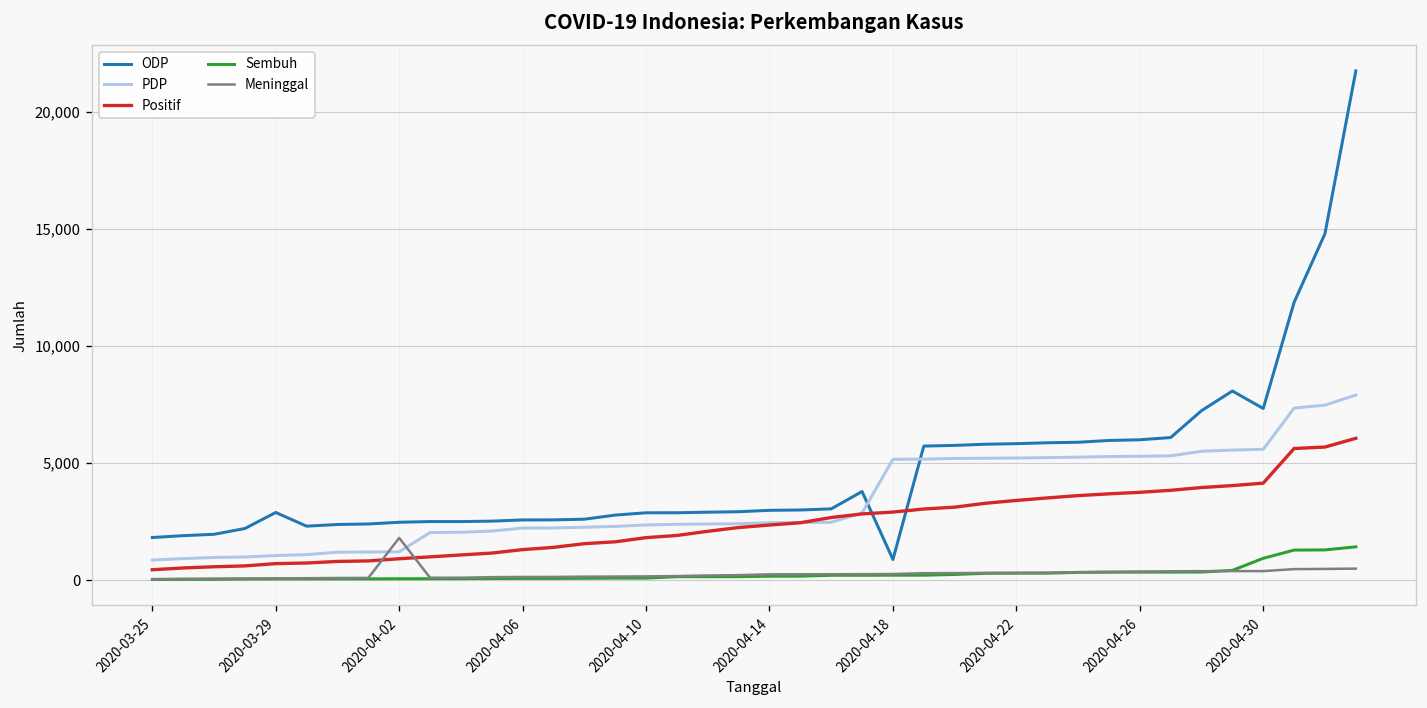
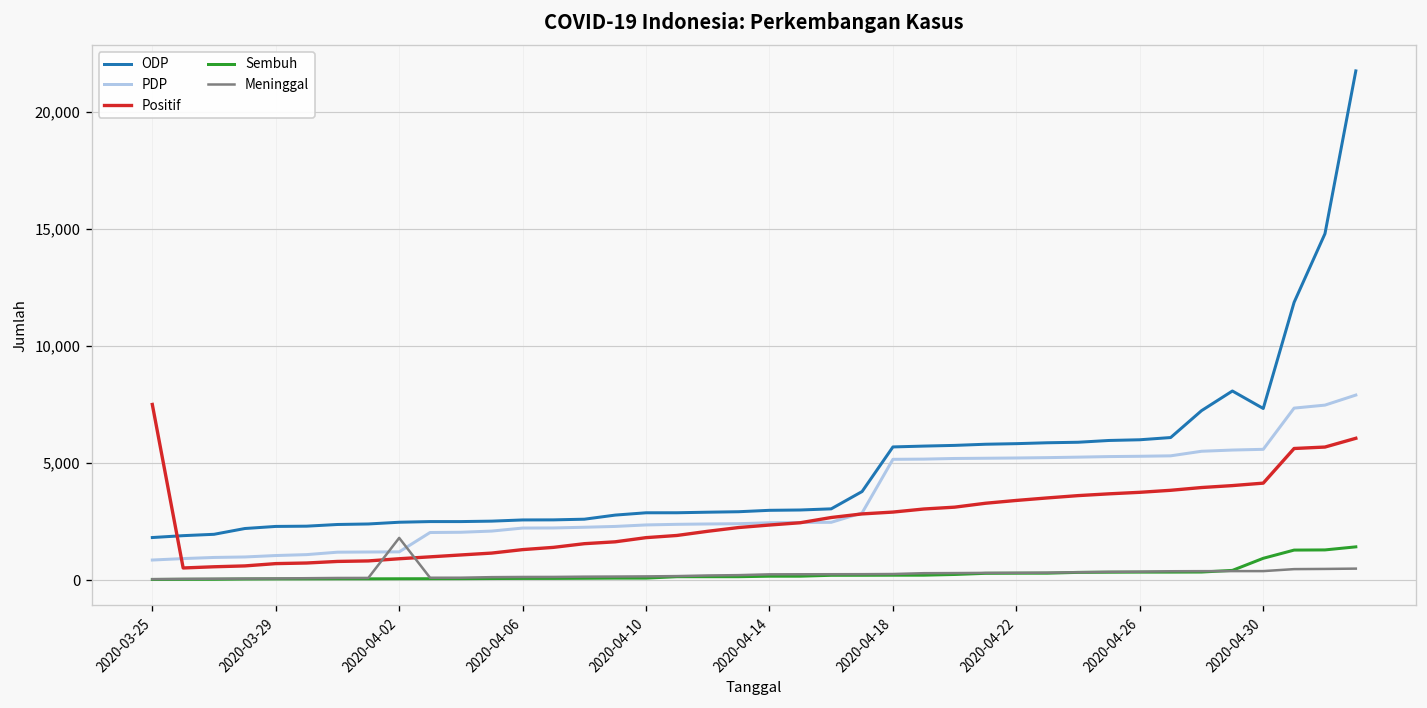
  {
    "ODP": {
      "2020-03-25": "1,800",
-     "2020-03-29": "2,900",
+     "2020-03-29": "2,300",
      "2020-04-02": "2,500",
      "2020-04-06": "2,600",
      "2020-04-10": "2,900",
      "2020-04-14": "3,000",
-     "2020-04-18": "900",
+     "2020-04-18": "5,700",
      "2020-04-22": "5,800",
      "2020-04-26": "6,000",
      "2020-04-30": "7,300"
    },
    "PDP": {
      "2020-03-25": "900",
      "2020-03-29": "1,000",
      "2020-04-02": "1,200",
      "2020-04-06": "2,200",
      "2020-04-10": "2,400",
      "2020-04-18": "5,200",
      "2020-04-22": "5,200",
      "2020-04-26": "5,300",
      "2020-04-30": "5,600"
    },
    "Positif": {
-     "2020-03-25": "400",
+     "2020-03-25": "7,500",
      "2020-03-29": "700",
      "2020-04-02": "900",
      "2020-04-06": "1,300",
      "2020-04-10": "1,800",
      "2020-04-18": "2,900",
      "2020-04-22": "3,400",
      "2020-04-26": "3,700",
      "2020-04-30": "4,100"
    },
    "Sembuh": {
      "2020-04-02": "100",
      "2020-04-30": "900"
    },
    "Meninggal": {
      "2020-04-02": "1,800",
      "2020-04-30": "400"
    }
  }
